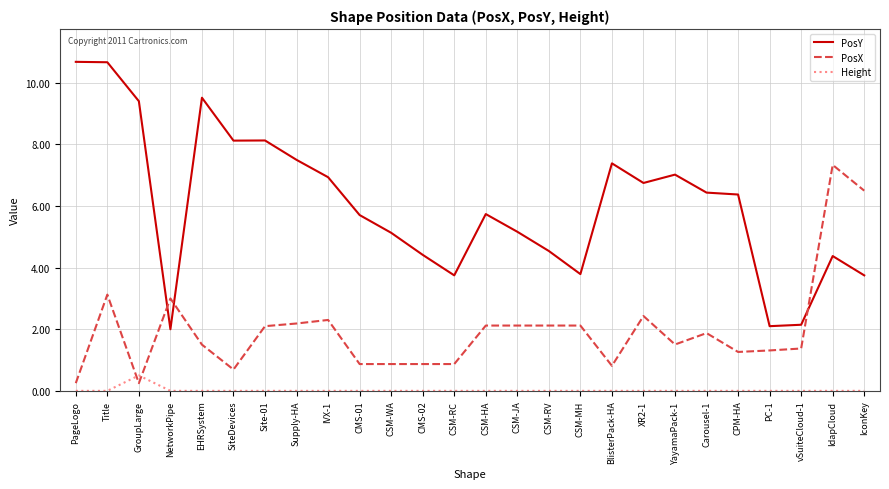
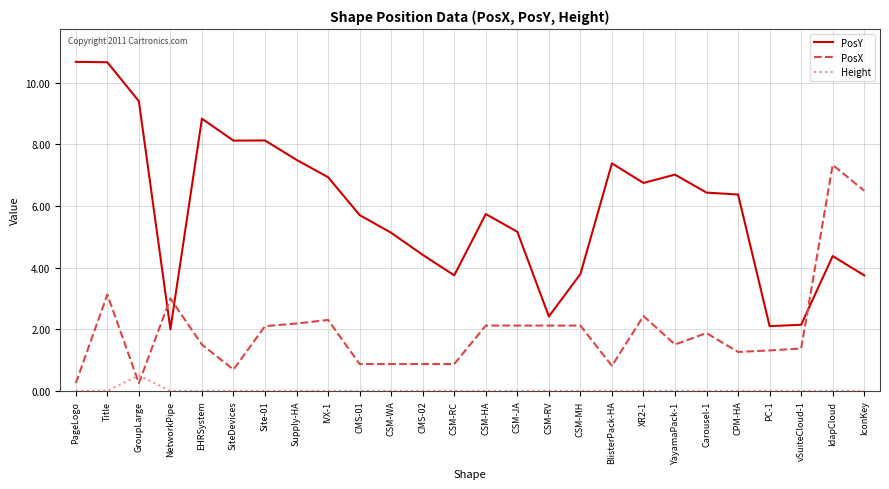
  {
    "PosY": {
      "GroupLarge": 9.4,
      "NetworkPipe": 2.0,
-     "EHRSystem": 9.5,
+     "EHRSystem": 8.8,
      "SiteDevices": 8.1,
      "Site-01": 8.1,
      "Supply-HA": 7.5,
      "IVX-1": 6.9,
      "CMS-01": 5.7,
      "CSM-WA": 5.1,
      "CMS-02": 4.4,
      "CSM-RC": 3.8,
      "CSM-HA": 5.7,
      "CSM-JA": 5.2,
-     "CSM-RV": 4.5,
+     "CSM-RV": 2.4,
      "CSM-MH": 3.8,
      "BlisterPack-HA": 7.4,
      "XR2-1": 6.8,
      "YayamaPack-1": 7.0,
      "Carousel-1": 6.4,
      "CPM-HA": 6.4,
      "PC-1": 2.1,
      "vSuiteCloud-1": 2.1,
      "ldapCloud": 4.4,
      "IconKey": 3.8
    },
    "PosX": {
      "PageLogo": 0.3,
      "Title": 3.1,
      "GroupLarge": 0.3,
      "NetworkPipe": 3.0,
      "EHRSystem": 1.5,
      "SiteDevices": 0.7,
      "Site-01": 2.1,
      "Supply-HA": 2.2,
      "IVX-1": 2.3,
      "CMS-01": 0.9,
      "CSM-WA": 0.9,
      "CMS-02": 0.9,
      "CSM-RC": 0.9,
      "CSM-HA": 2.1,
      "CSM-JA": 2.1,
      "CSM-RV": 2.1,
      "CSM-MH": 2.1,
      "BlisterPack-HA": 0.8,
      "XR2-1": 2.4,
      "YayamaPack-1": 1.5,
      "Carousel-1": 1.9,
      "CPM-HA": 1.3,
      "PC-1": 1.3,
      "vSuiteCloud-1": 1.4,
      "ldapCloud": 7.3,
      "IconKey": 6.5
    },
    "Height": {
      "PageLogo": 0.0,
      "Title": 0.0,
      "GroupLarge": 0.5,
      "NetworkPipe": 0.0,
      "EHRSystem": 0.0,
      "SiteDevices": 0.0,
      "Site-01": 0.0,
      "Supply-HA": 0.0,
      "IVX-1": 0.0,
      "CMS-01": 0.0,
      "CSM-WA": 0.0,
      "CMS-02": 0.0,
      "CSM-RC": 0.0,
      "CSM-HA": 0.0,
      "CSM-JA": 0.0,
      "CSM-RV": 0.0,
      "CSM-MH": 0.0,
      "BlisterPack-HA": 0.0,
      "XR2-1": 0.0,
      "YayamaPack-1": 0.0,
      "Carousel-1": 0.0,
      "CPM-HA": 0.0,
      "PC-1": 0.0,
      "vSuiteCloud-1": 0.0,
      "ldapCloud": 0.0,
      "IconKey": 0.0
    }
  }
